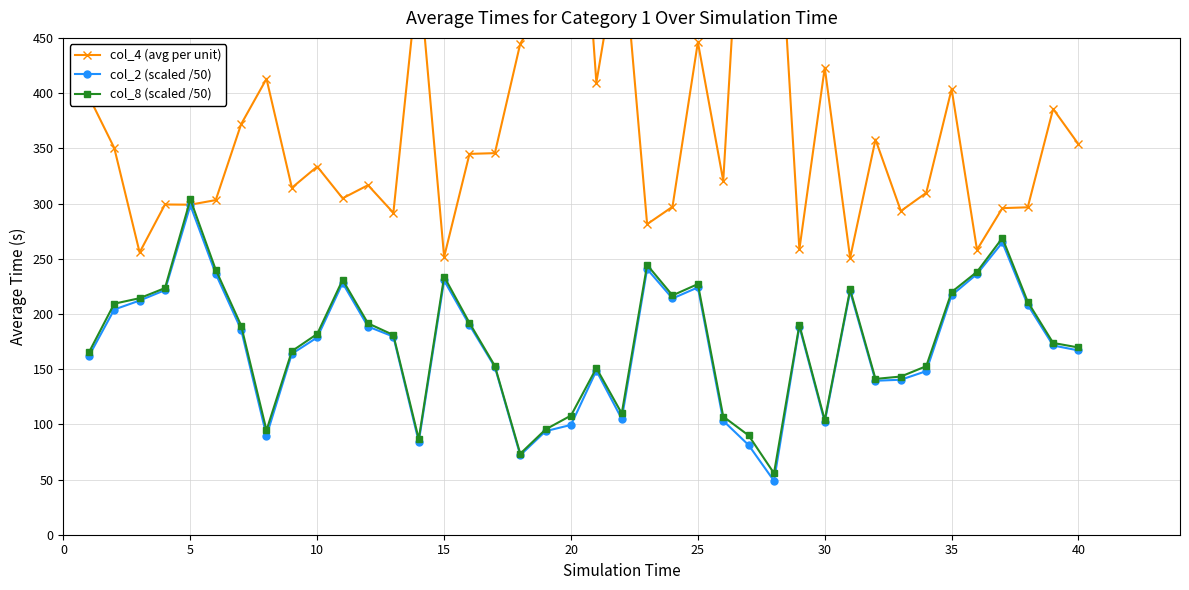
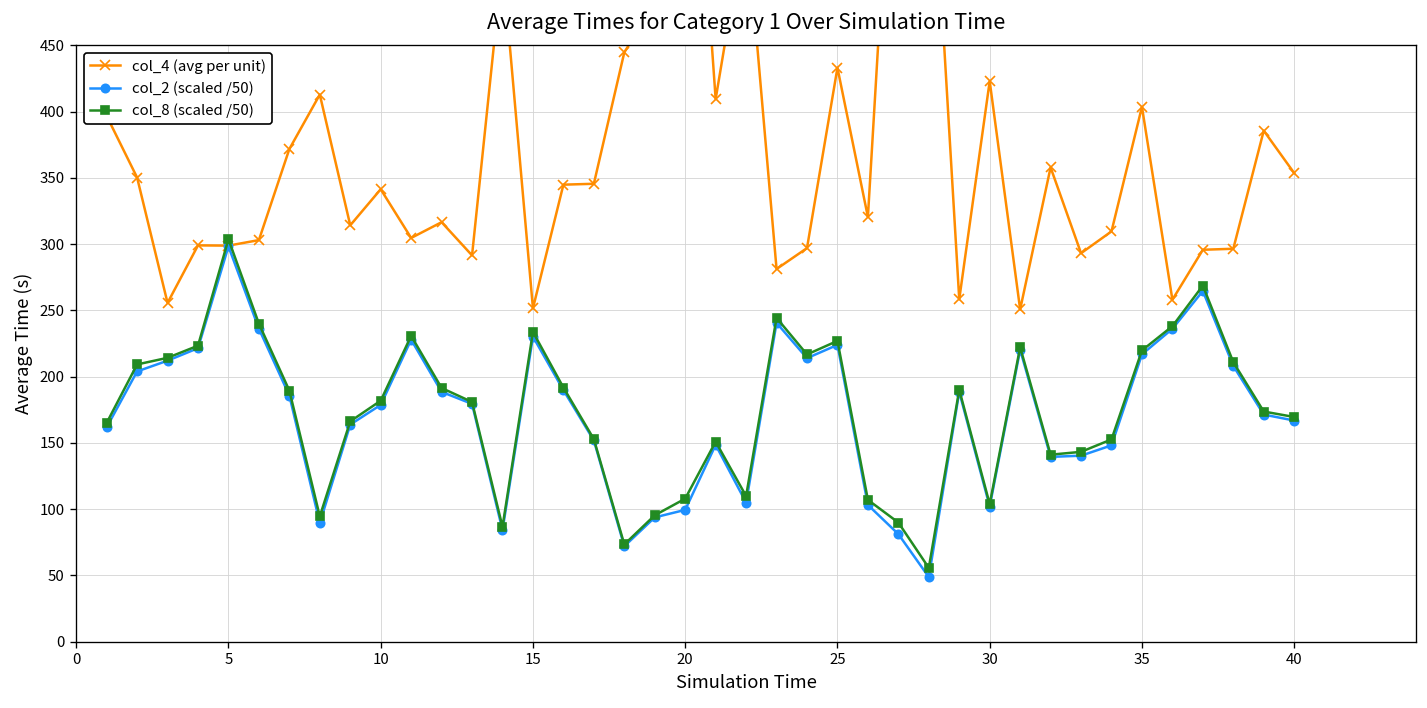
  {
    "col_4 (avg per unit)": {
-     "10": 333,
+     "10": 341,
      "15": 252,
-     "25": 446,
+     "25": 433,
      "30": 423,
      "35": 404,
      "40": 354
    },
    "col_2 (scaled /50)": {
      "10": 179,
      "15": 230,
      "20": 99,
      "25": 224,
      "35": 217,
      "40": 167
    },
    "col_8 (scaled /50)": {
      "5": 304,
      "10": 182,
      "15": 234,
      "20": 108,
      "25": 227,
      "35": 220,
      "40": 170
    }
  }
